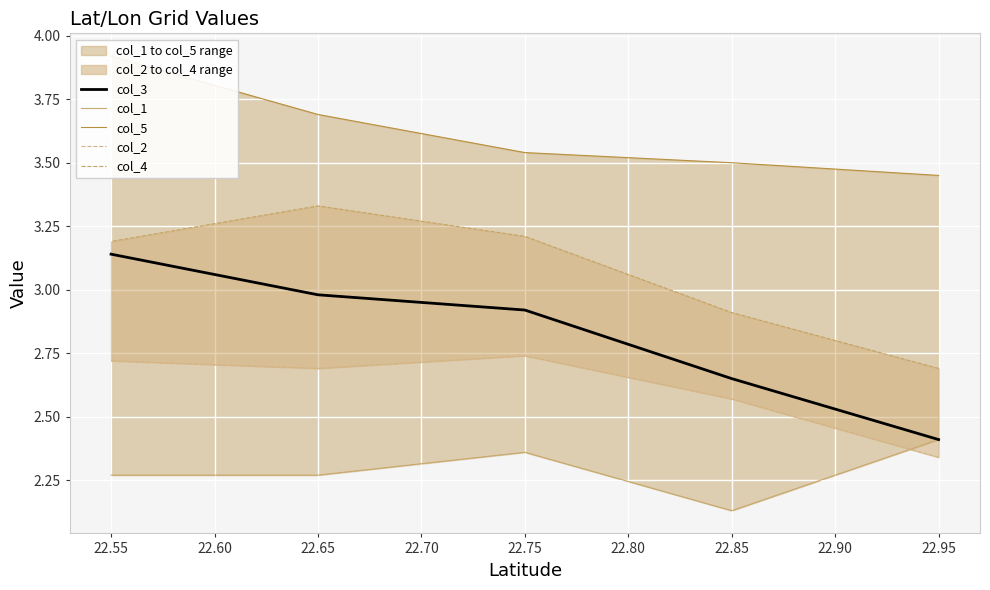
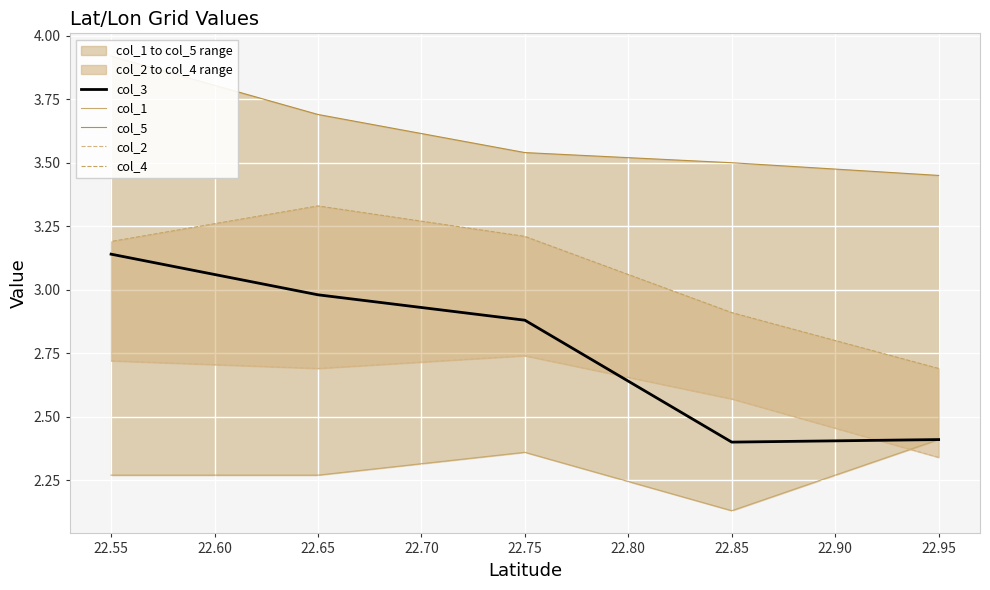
  {
    "col_3": {
      "22.55": 3.14,
      "22.65": 2.98,
-     "22.75": 2.92,
-     "22.85": 2.65
+     "22.75": 2.88,
+     "22.85": 2.40
    }
  }
